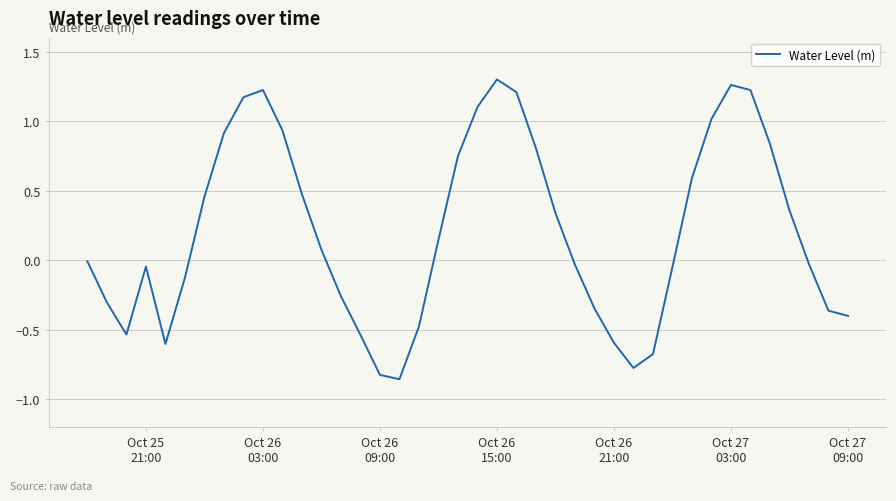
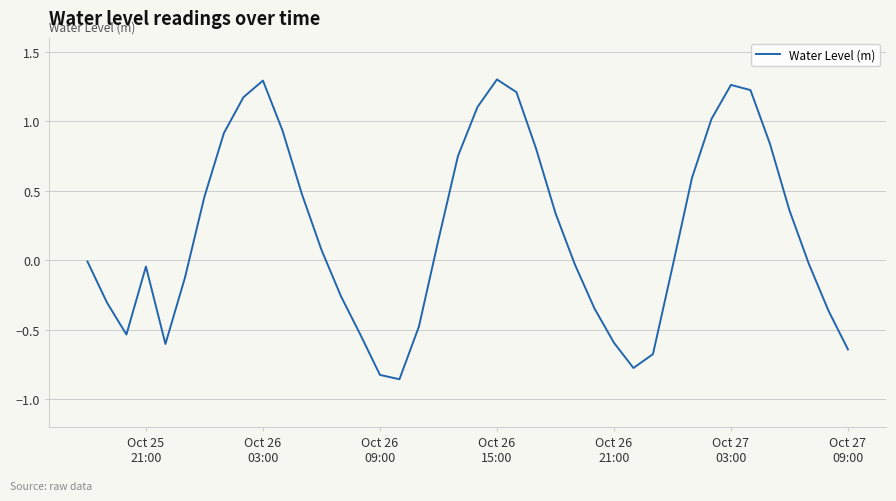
  {
    "Oct 25 21:00": -0.05,
-   "Oct 26 03:00": 1.22,
+   "Oct 26 03:00": 1.29,
    "Oct 26 09:00": -0.83,
    "Oct 26 15:00": 1.30,
    "Oct 26 21:00": -0.59,
    "Oct 27 03:00": 1.26,
-   "Oct 27 09:00": -0.40
+   "Oct 27 09:00": -0.64
  }
